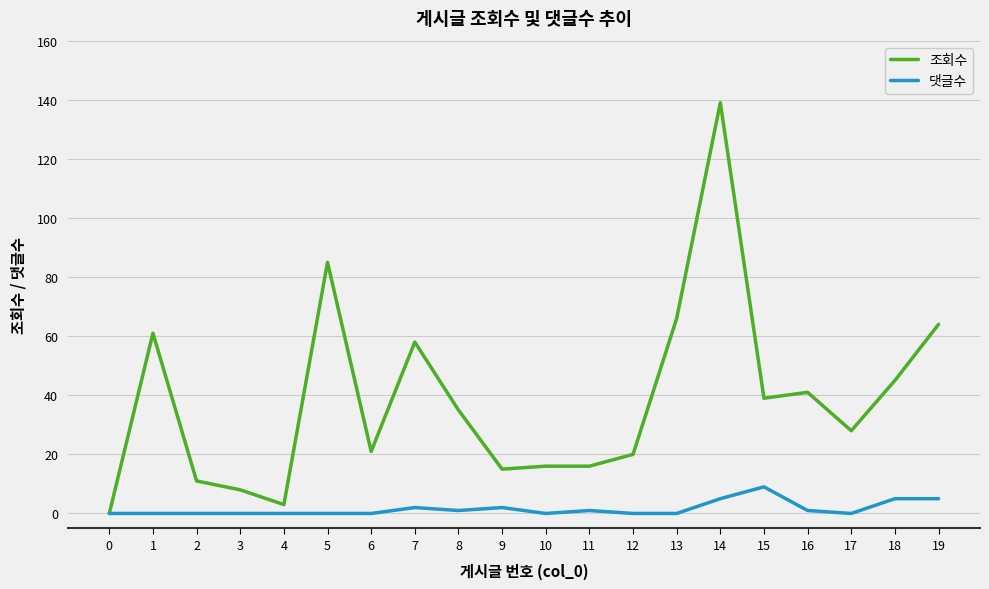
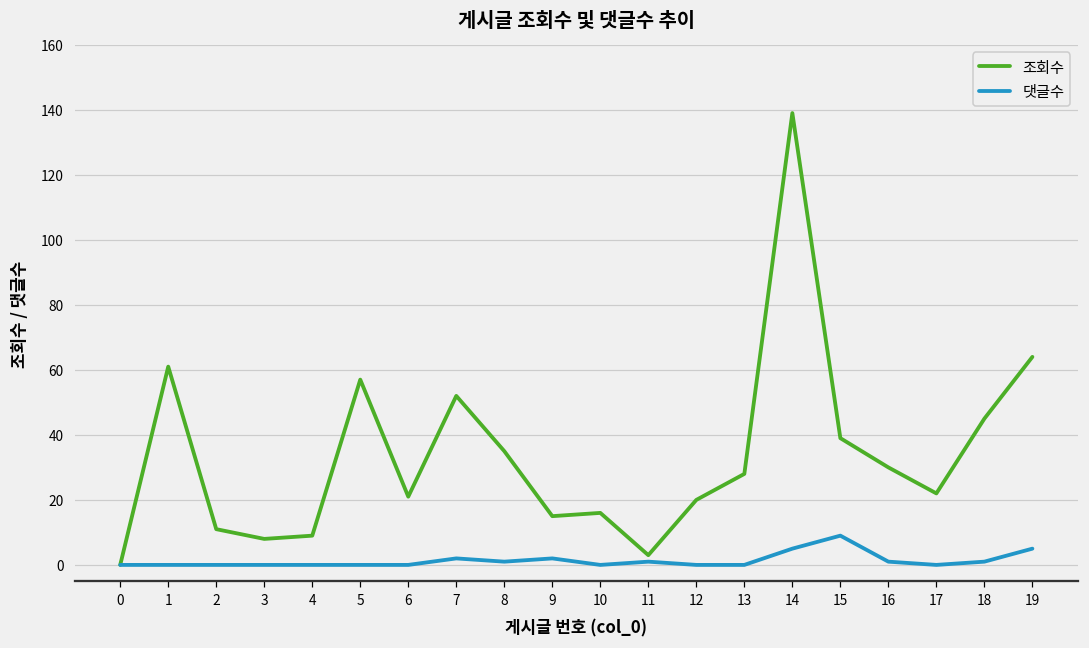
  {
    "조회수": {
      "1": 61,
      "2": 11,
      "3": 8,
-     "4": 3,
-     "5": 85,
+     "4": 9,
+     "5": 57,
      "6": 21,
-     "7": 58,
+     "7": 52,
      "8": 35,
      "9": 15,
      "10": 16,
-     "11": 16,
+     "11": 3,
      "12": 20,
-     "13": 66,
+     "13": 28,
      "14": 139,
      "15": 39,
-     "16": 41,
-     "17": 28,
+     "16": 30,
+     "17": 22,
      "18": 45,
      "19": 64
    },
    "댓글수": {
      "1": 0,
      "2": 0,
      "3": 0,
      "4": 0,
      "5": 0,
      "6": 0,
      "7": 2,
      "8": 1,
      "9": 2,
      "10": 0,
      "11": 1,
      "12": 0,
      "13": 0,
      "14": 5,
      "15": 9,
      "16": 1,
      "17": 0,
-     "18": 5,
+     "18": 1,
      "19": 5
    }
  }
